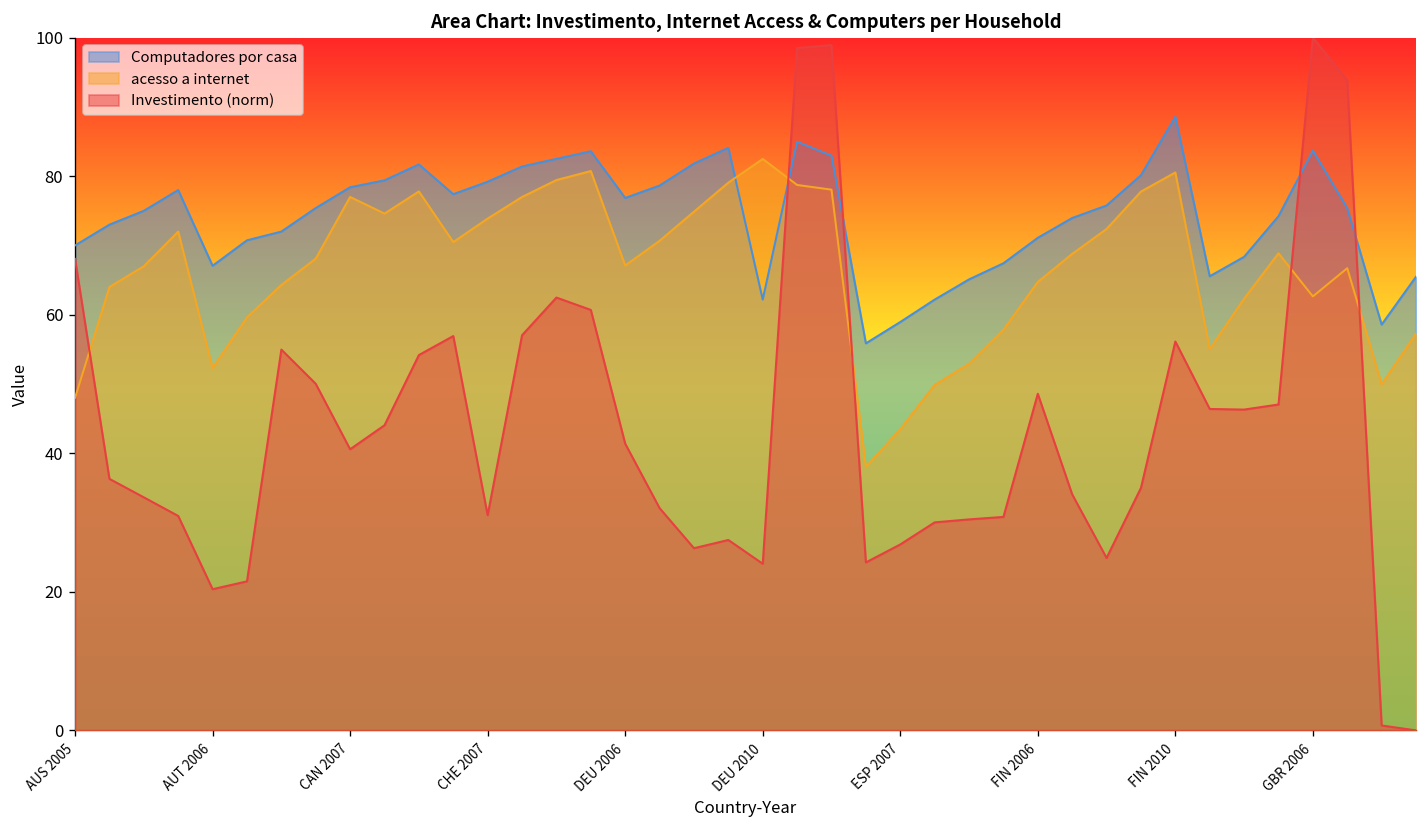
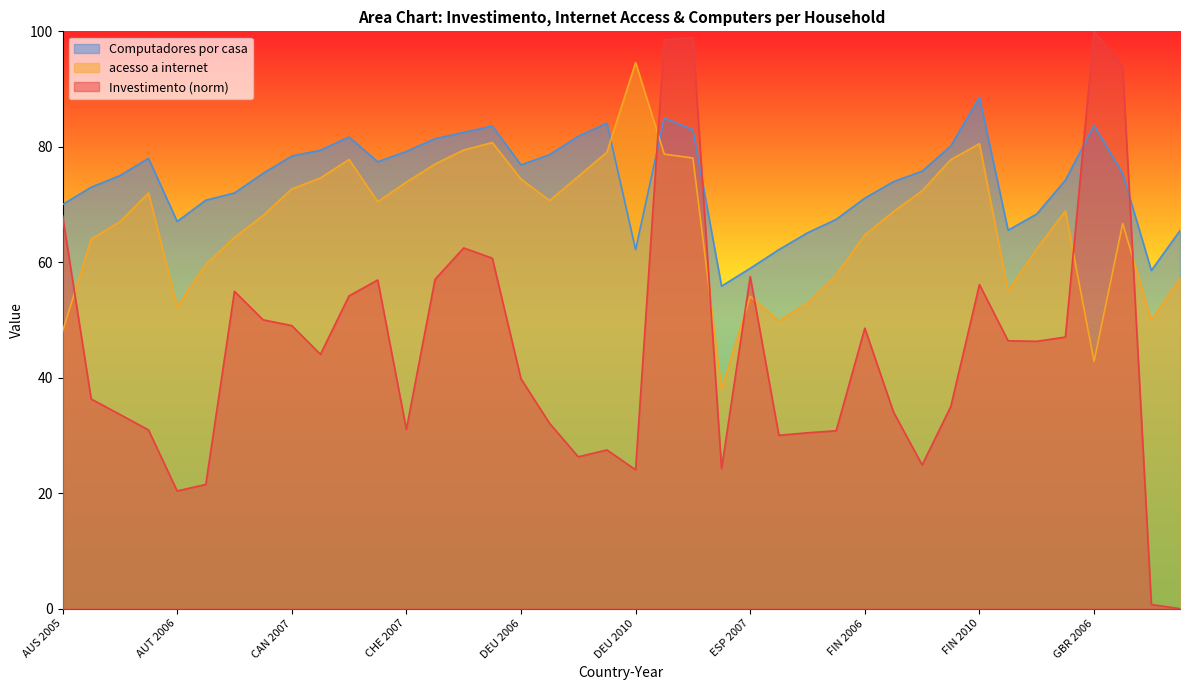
  {
    "Computadores por casa": {
      "AUS 2005": 70,
      "AUT 2006": 67,
      "CAN 2007": 78,
      "CHE 2007": 79,
      "DEU 2006": 77,
      "DEU 2010": 62,
      "ESP 2007": 59,
      "FIN 2006": 71,
      "FIN 2010": 89,
      "GBR 2006": 84
    },
    "acesso a internet": {
      "AUS 2005": 48,
      "AUT 2006": 52,
-     "CAN 2007": 77,
+     "CAN 2007": 73,
      "CHE 2007": 74,
-     "DEU 2006": 67,
-     "DEU 2010": 82,
-     "ESP 2007": 43,
+     "DEU 2006": 74,
+     "DEU 2010": 95,
+     "ESP 2007": 54,
      "FIN 2006": 65,
      "FIN 2010": 81,
-     "GBR 2006": 63
+     "GBR 2006": 43
    },
    "Investimento (norm)": {
      "AUS 2005": 68,
      "AUT 2006": 20,
-     "CAN 2007": 41,
+     "CAN 2007": 49,
      "CHE 2007": 31,
-     "DEU 2006": 41,
+     "DEU 2006": 40,
      "DEU 2010": 24,
-     "ESP 2007": 27,
+     "ESP 2007": 58,
      "FIN 2006": 49,
      "FIN 2010": 56,
      "GBR 2006": 100
    }
  }
